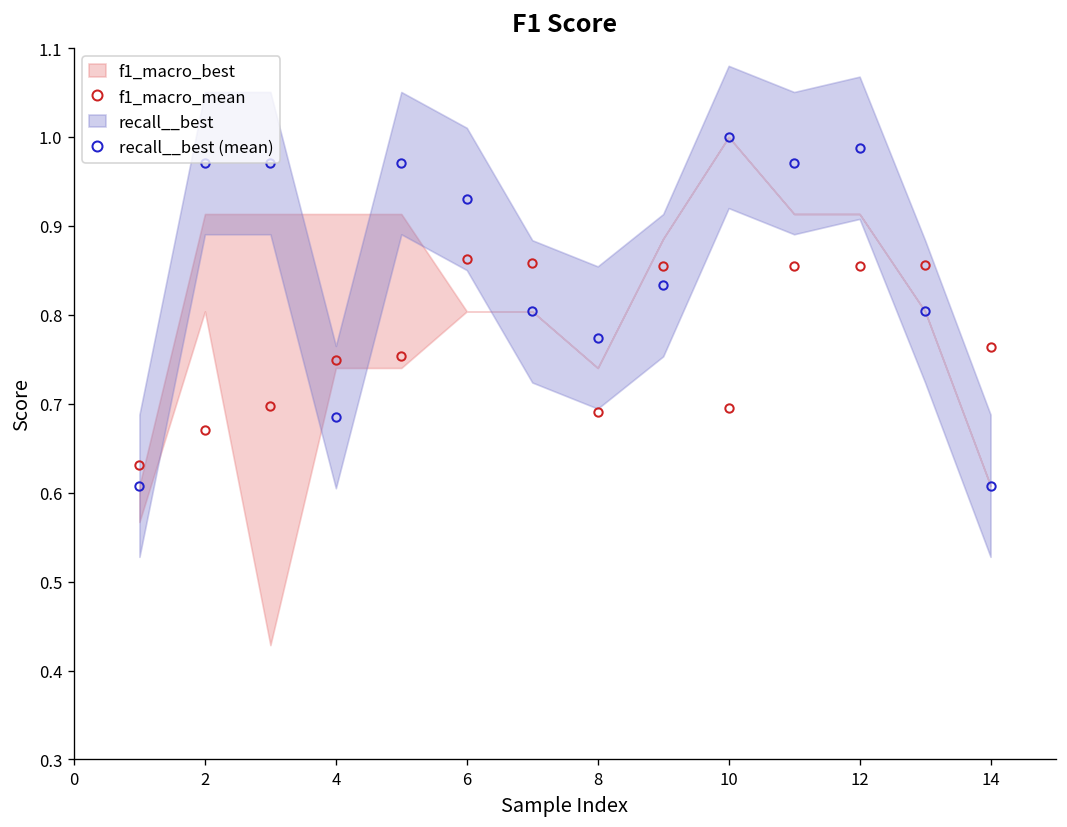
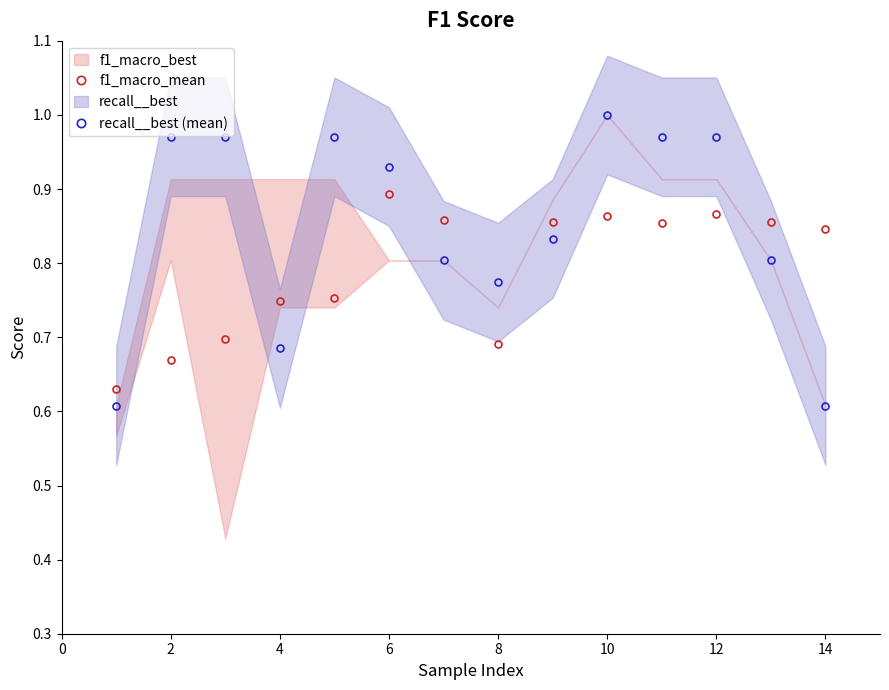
  {
    "f1_macro_mean": {
      "2": 0.67,
      "4": 0.75,
-     "6": 0.86,
+     "6": 0.89,
      "8": 0.69,
-     "10": 0.70,
-     "12": 0.85,
-     "14": 0.76
+     "10": 0.86,
+     "12": 0.87,
+     "14": 0.85
    },
    "recall__best (mean)": {
      "2": 0.97,
      "4": 0.69,
      "6": 0.93,
      "8": 0.77,
-     "12": 0.99
+     "12": 0.97
    }
  }
